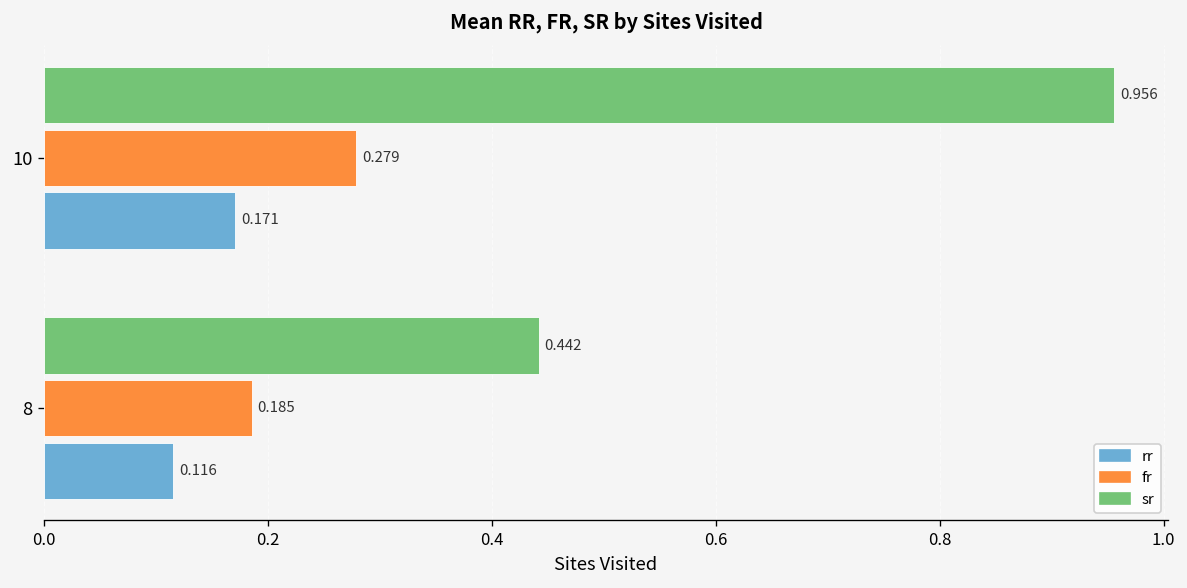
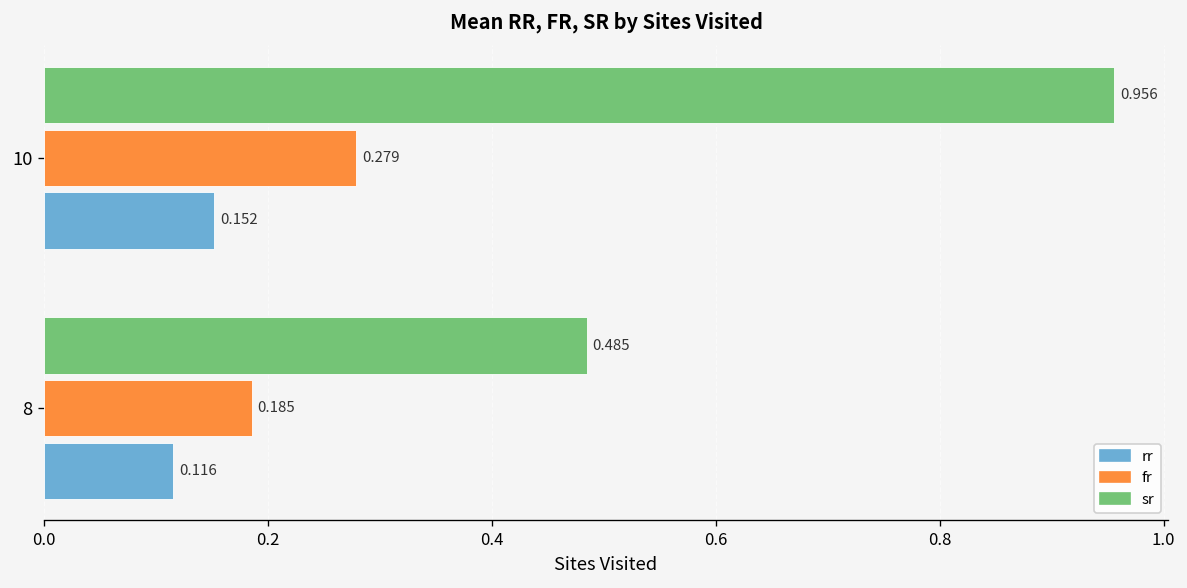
  {
    "rr": {
-     "10": 0.171,
+     "10": 0.152,
      "8": 0.116
    },
    "fr": {
      "10": 0.279,
      "8": 0.185
    },
    "sr": {
      "10": 0.956,
-     "8": 0.442
+     "8": 0.485
    }
  }
